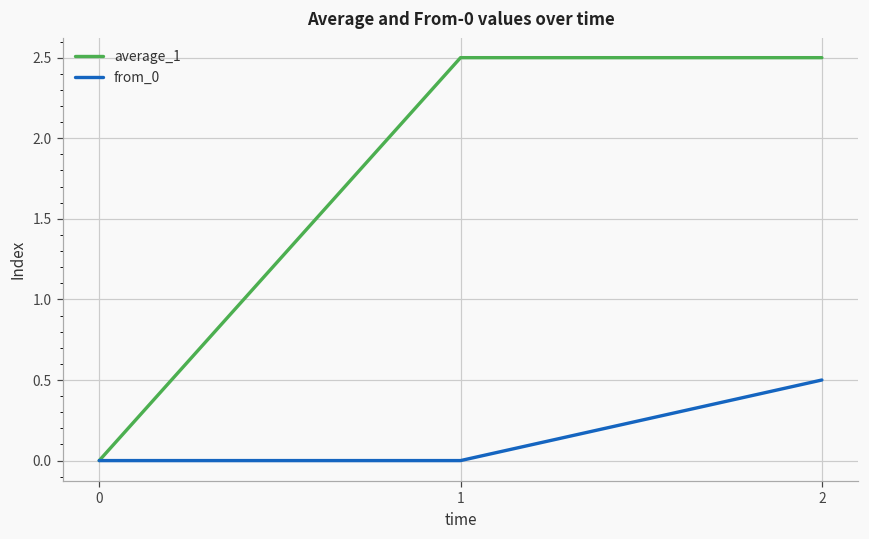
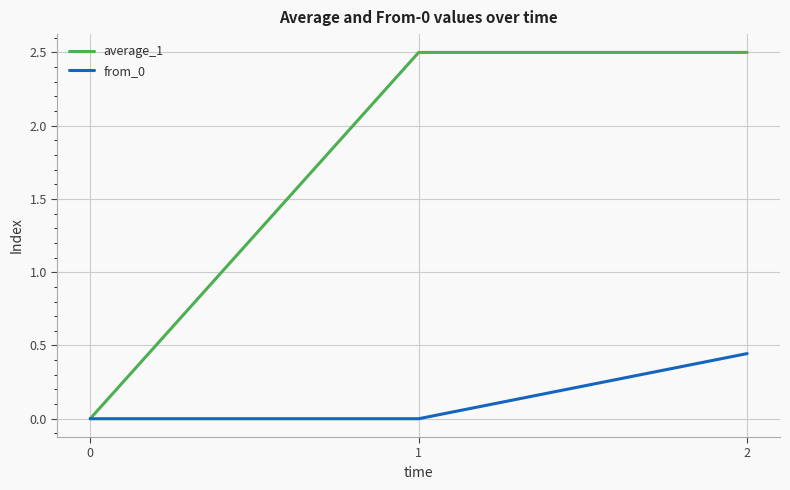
  {
    "average_1": {
      "1": 2.50,
      "2": 2.50
    },
    "from_0": {
      "1": 0.00,
-     "2": 0.50
+     "2": 0.44
    }
  }
